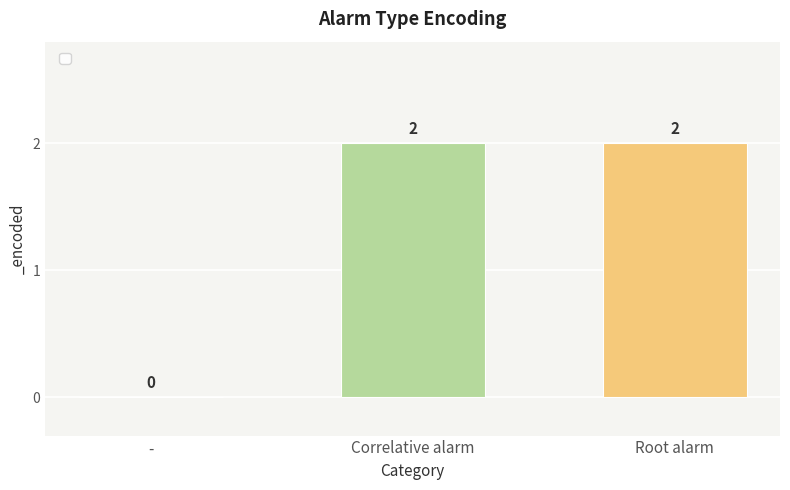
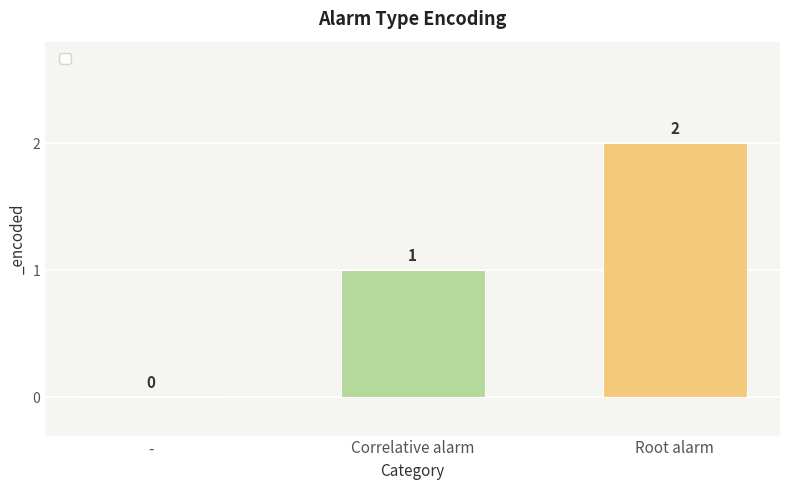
  {
    "-": 0,
-   "Correlative alarm": 2,
+   "Correlative alarm": 1,
    "Root alarm": 2
  }
